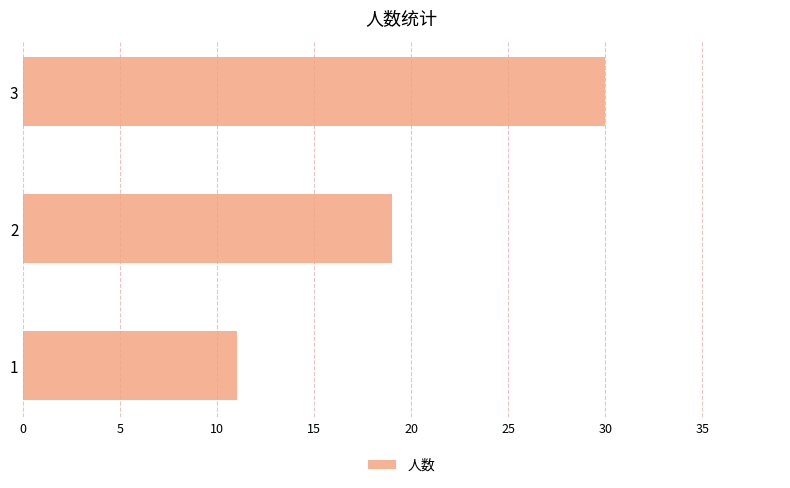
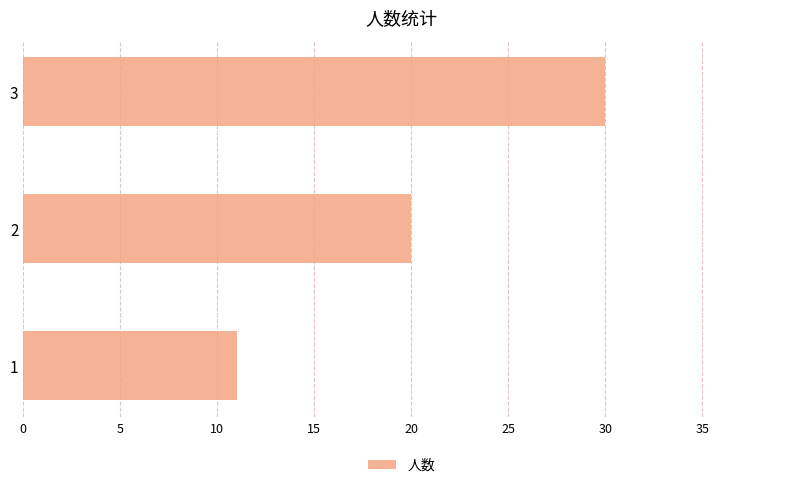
  {
    "3": 30,
-   "2": 19,
+   "2": 20,
    "1": 11
  }
